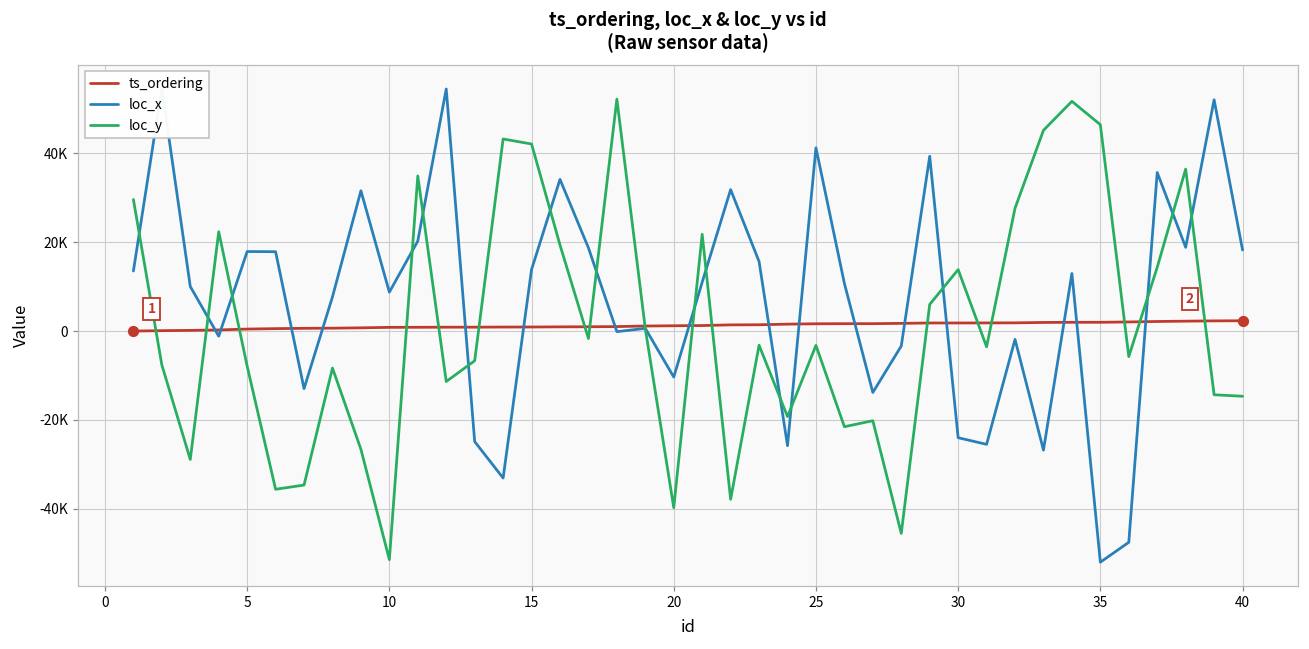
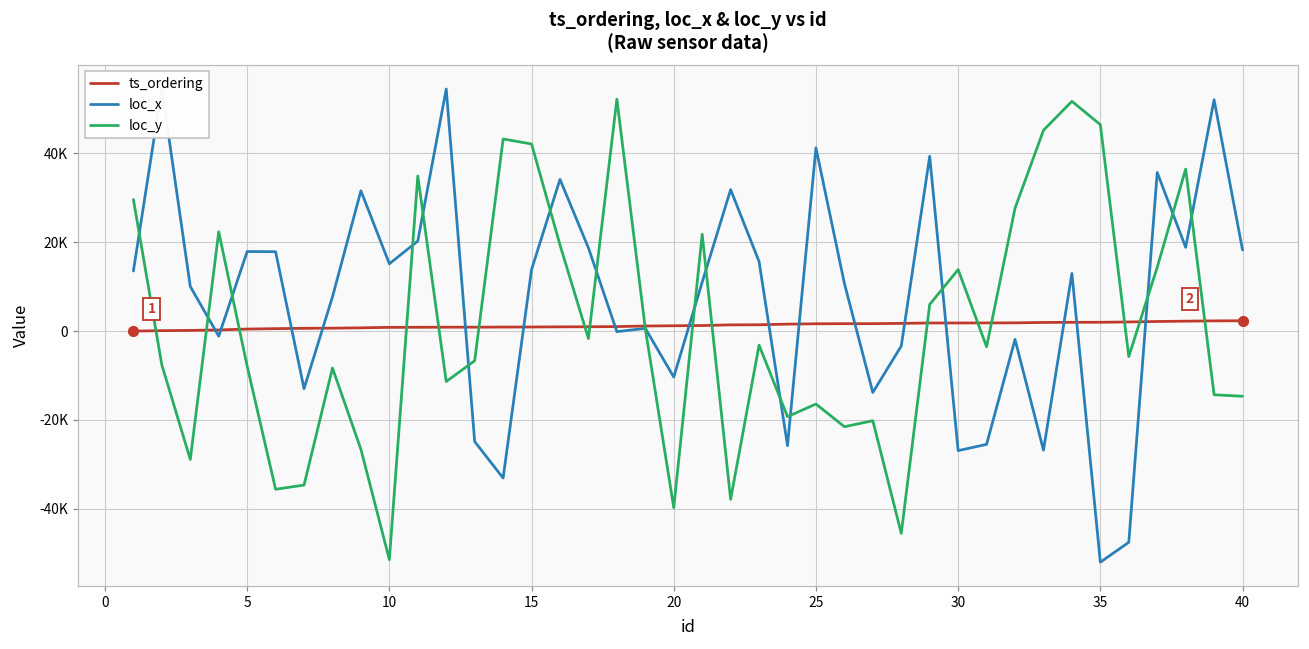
  {
    "loc_x": {
      "5": 18000,
-     "10": 9000,
+     "10": 15000,
      "15": 14000,
      "20": -10000,
      "25": 41000,
-     "30": -24000,
+     "30": -27000,
      "35": -52000,
      "40": 18000
    },
    "loc_y": {
      "5": -8000,
      "10": -51000,
      "15": 42000,
      "20": -40000,
-     "25": -3000,
+     "25": -16000,
      "30": 14000,
      "35": 46000,
      "40": -15000
    }
  }
